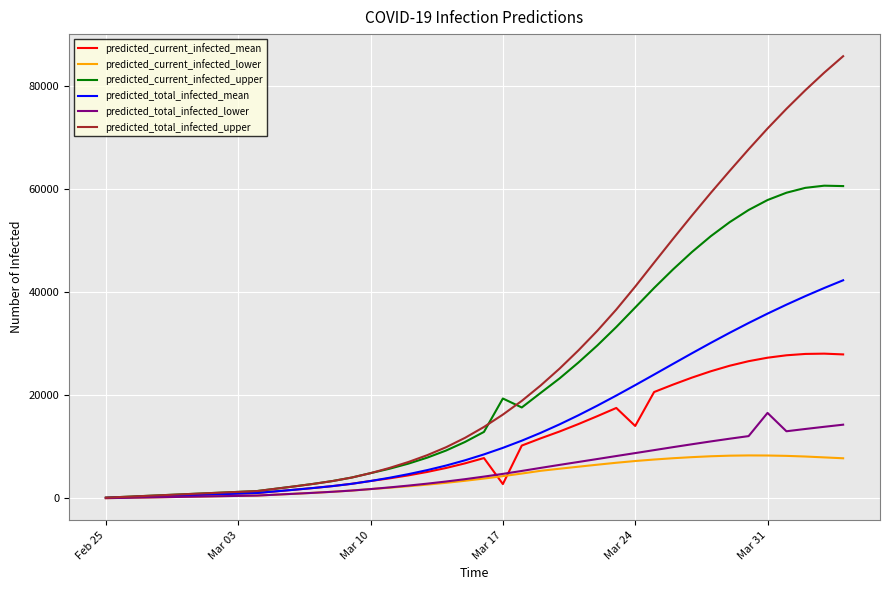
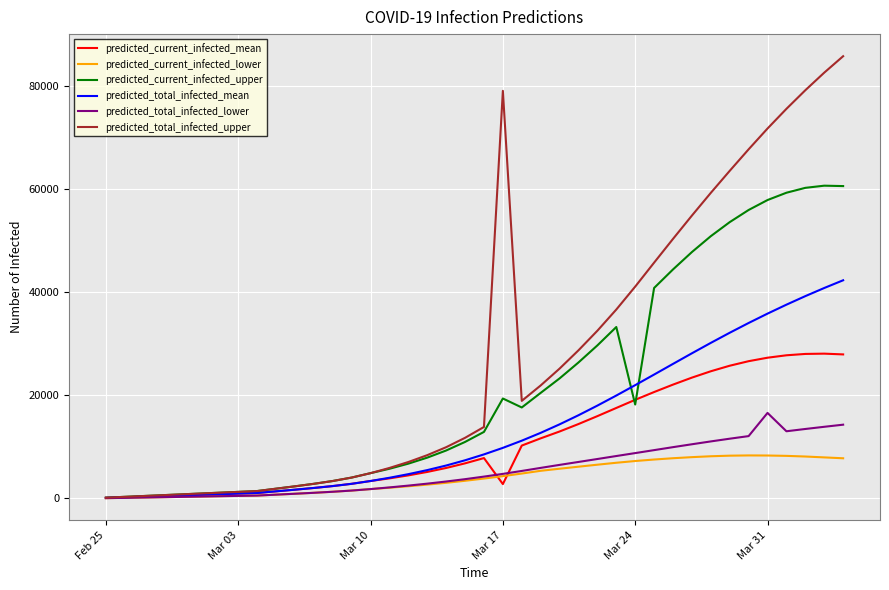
  {
    "predicted_current_infected_mean": {
      "Mar 17": 3000,
-     "Mar 24": 14000,
+     "Mar 24": 19000,
      "Mar 31": 27000
    },
    "predicted_current_infected_lower": {
      "Mar 24": 7000,
      "Mar 31": 8000
    },
    "predicted_current_infected_upper": {
      "Mar 17": 19000,
-     "Mar 24": 37000,
+     "Mar 24": 18000,
      "Mar 31": 58000
    },
    "predicted_total_infected_mean": {
      "Mar 17": 10000,
      "Mar 24": 22000,
      "Mar 31": 36000
    },
    "predicted_total_infected_lower": {
      "Mar 24": 9000,
      "Mar 31": 17000
    },
    "predicted_total_infected_upper": {
-     "Mar 17": 16000,
+     "Mar 17": 79000,
      "Mar 24": 41000,
      "Mar 31": 72000
    }
  }
